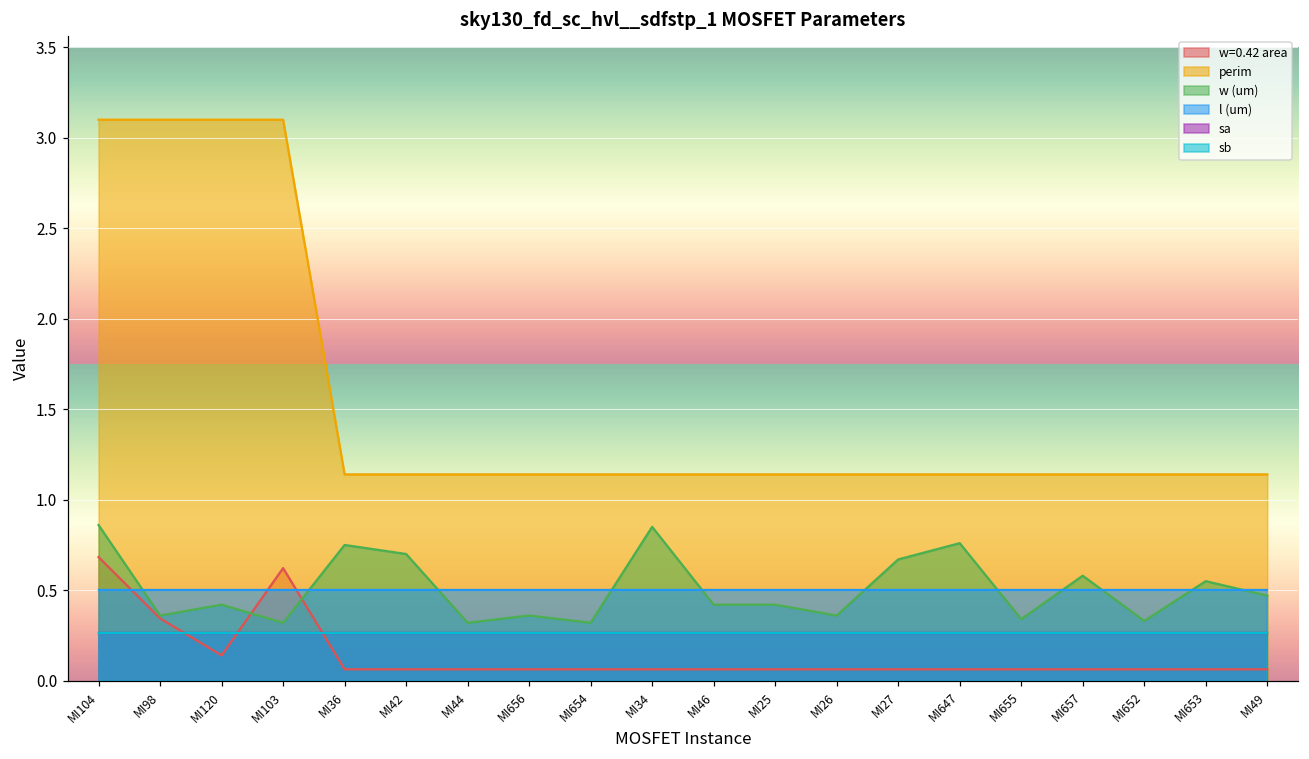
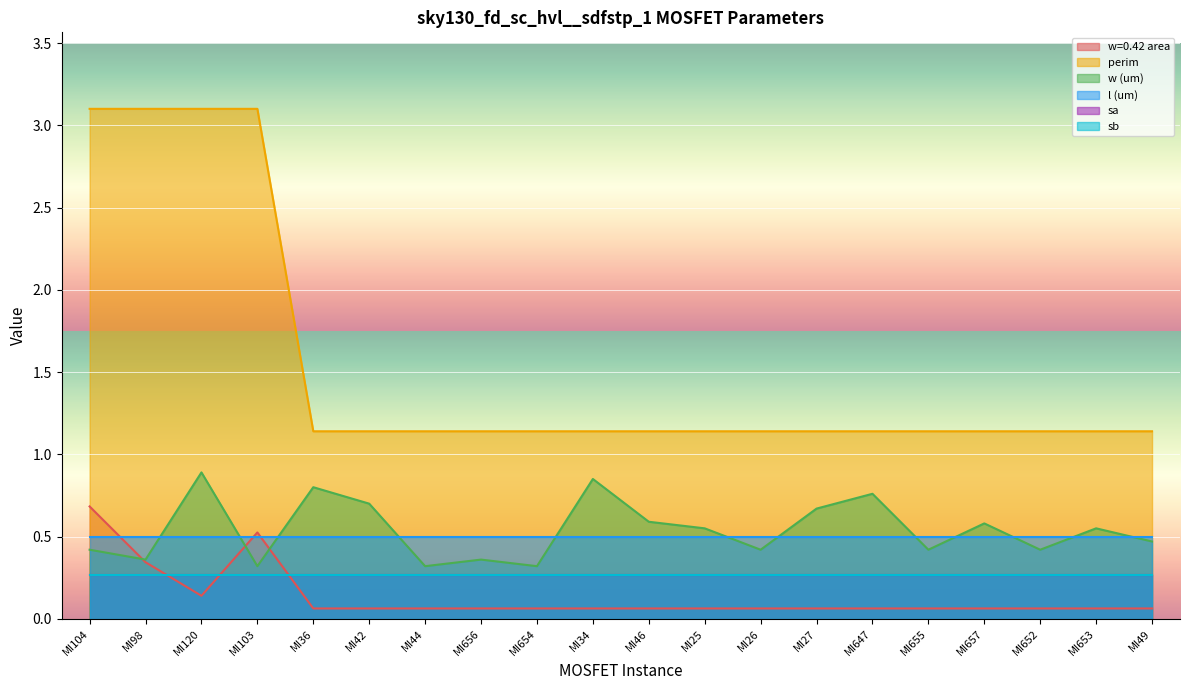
  {
    "w=0.42 area": {
      "MI104": 0.68,
      "MI98": 0.34,
      "MI120": 0.14,
-     "MI103": 0.62,
+     "MI103": 0.53,
      "MI36": 0.06,
      "MI42": 0.06,
      "MI44": 0.06,
      "MI656": 0.06,
      "MI654": 0.06,
      "MI34": 0.06,
      "MI46": 0.06,
      "MI25": 0.06,
      "MI26": 0.06,
      "MI27": 0.06,
      "MI647": 0.06,
      "MI655": 0.06,
      "MI657": 0.06,
      "MI652": 0.06,
      "MI653": 0.06,
      "MI49": 0.06
    },
    "perim": {
      "MI104": 3.10,
      "MI98": 3.10,
      "MI120": 3.10,
      "MI103": 3.10,
      "MI36": 1.14,
      "MI42": 1.14,
      "MI44": 1.14,
      "MI656": 1.14,
      "MI654": 1.14,
      "MI34": 1.14,
      "MI46": 1.14,
      "MI25": 1.14,
      "MI26": 1.14,
      "MI27": 1.14,
      "MI647": 1.14,
      "MI655": 1.14,
      "MI657": 1.14,
      "MI652": 1.14,
      "MI653": 1.14,
      "MI49": 1.14
    },
    "w (um)": {
-     "MI104": 0.86,
+     "MI104": 0.42,
      "MI98": 0.36,
-     "MI120": 0.42,
+     "MI120": 0.89,
      "MI103": 0.32,
-     "MI36": 0.75,
+     "MI36": 0.80,
      "MI42": 0.70,
      "MI44": 0.32,
      "MI656": 0.36,
      "MI654": 0.32,
      "MI34": 0.85,
-     "MI46": 0.42,
-     "MI25": 0.42,
-     "MI26": 0.36,
+     "MI46": 0.59,
+     "MI25": 0.55,
+     "MI26": 0.42,
      "MI27": 0.67,
      "MI647": 0.76,
-     "MI655": 0.34,
+     "MI655": 0.42,
      "MI657": 0.58,
-     "MI652": 0.33,
+     "MI652": 0.42,
      "MI653": 0.55,
      "MI49": 0.47
    }
  }
